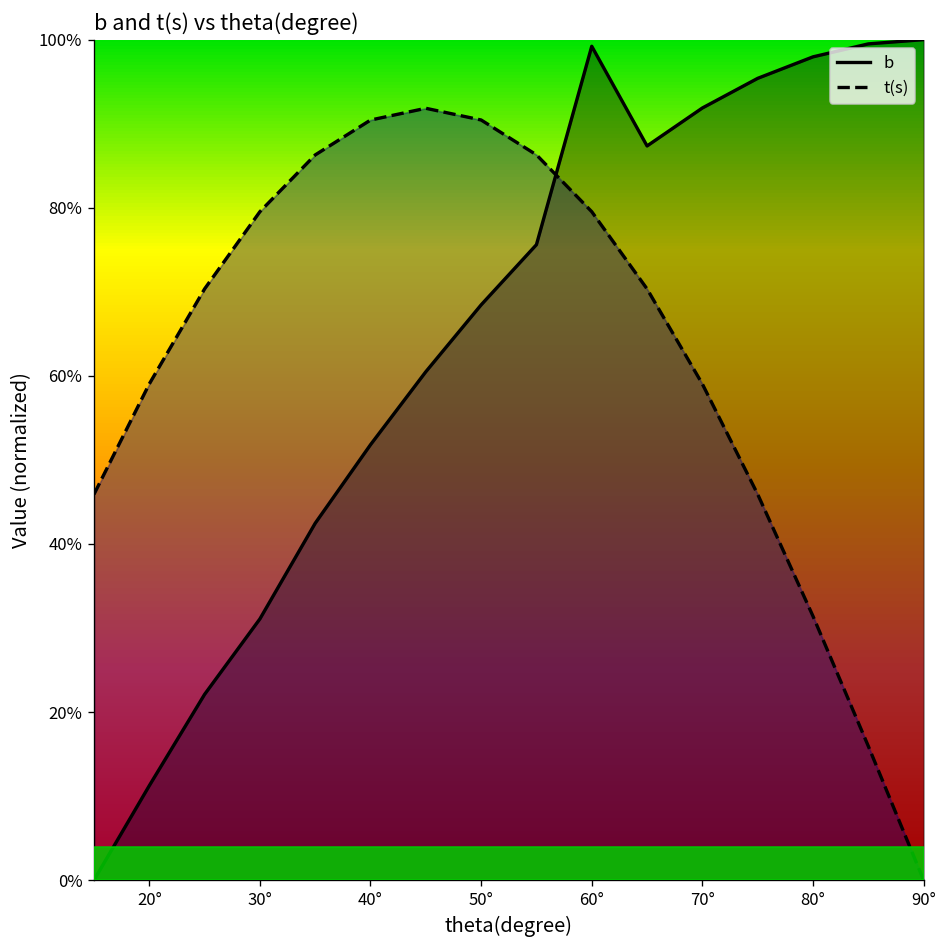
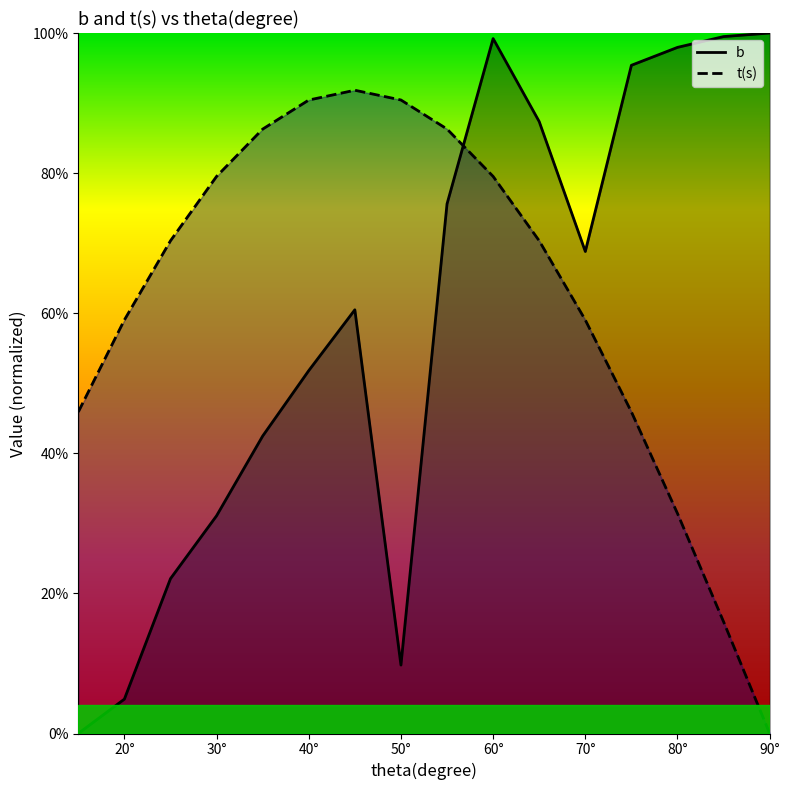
  {
    "b": {
-     "20°": "11%",
+     "20°": "5%",
      "30°": "31%",
      "40°": "52%",
-     "50°": "68%",
+     "50°": "10%",
      "60°": "99%",
-     "70°": "92%",
+     "70°": "69%",
      "80°": "98%",
      "90°": "100%"
    }
  }
